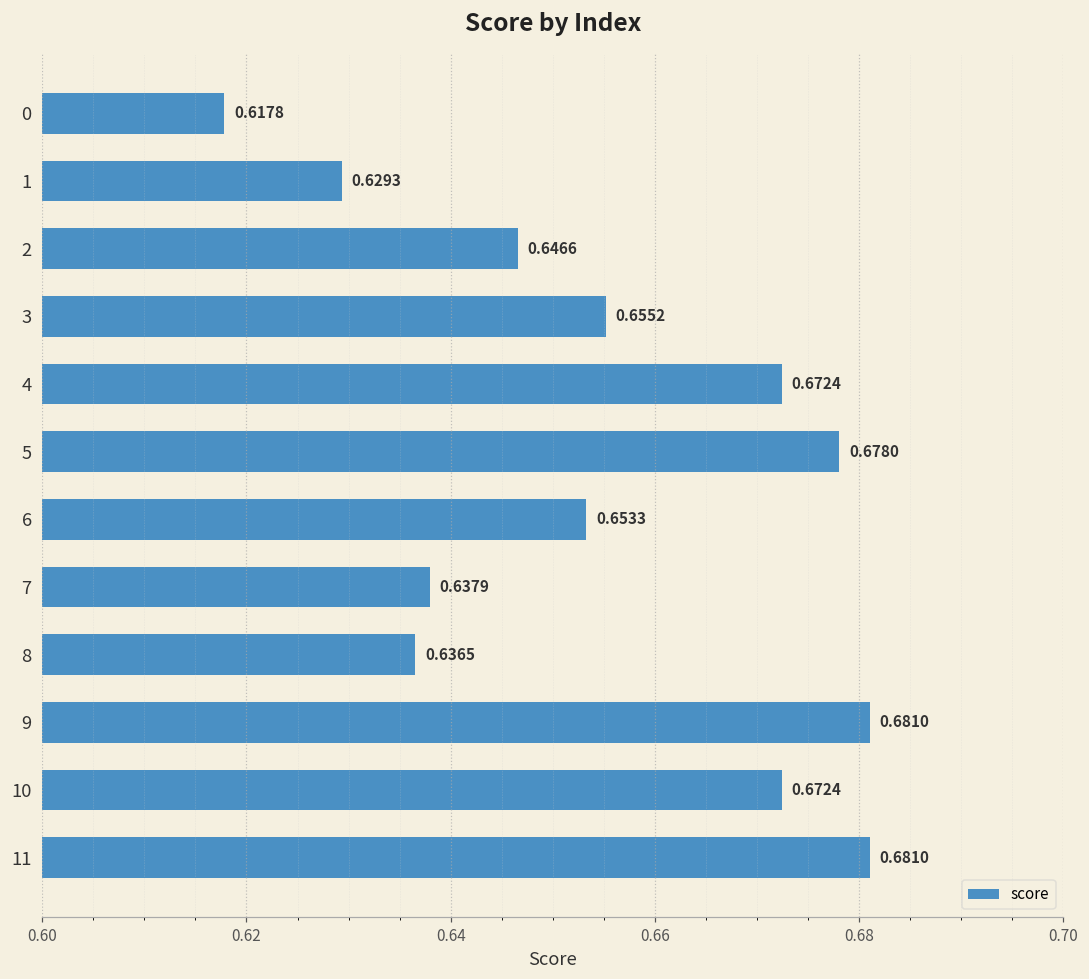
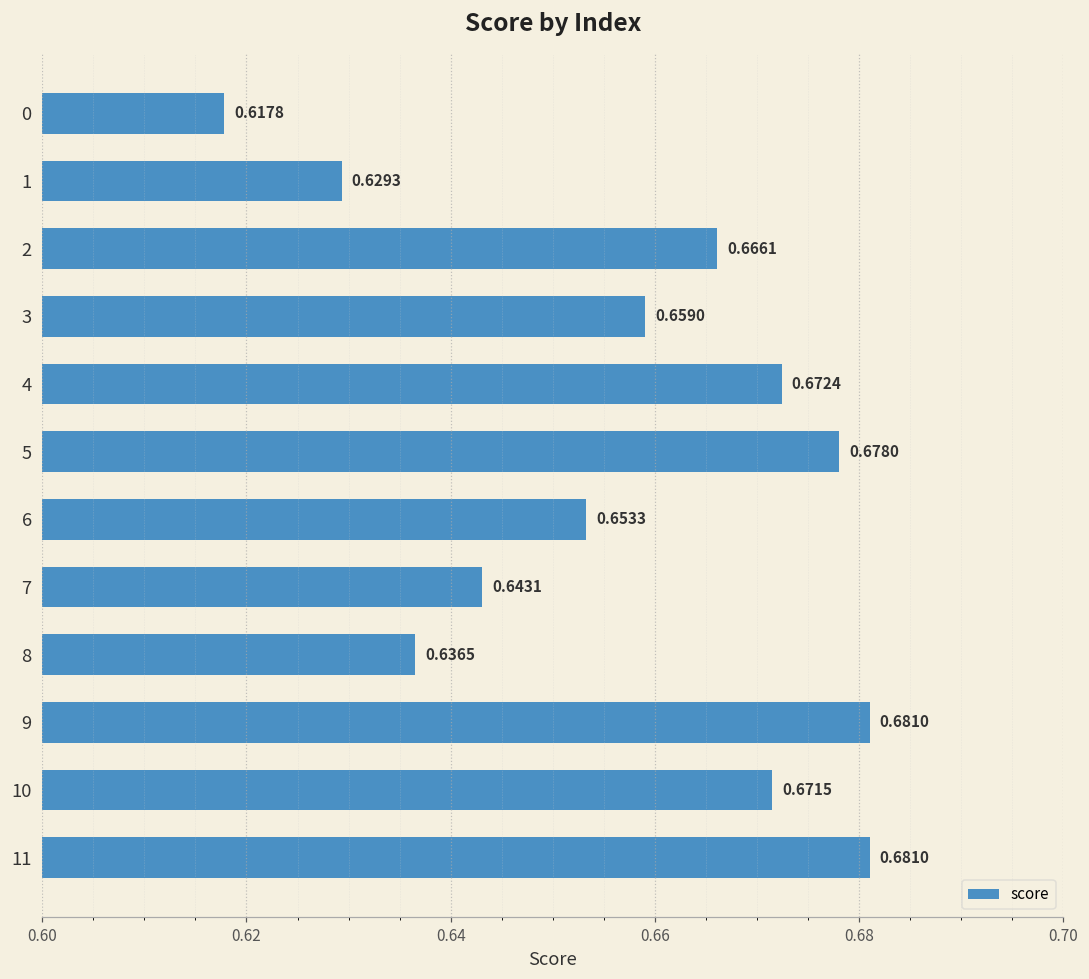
  {
    "0": 0.6178,
    "1": 0.6293,
-   "2": 0.6466,
-   "3": 0.6552,
+   "2": 0.6661,
+   "3": 0.6590,
    "4": 0.6724,
    "5": 0.6780,
    "6": 0.6533,
-   "7": 0.6379,
+   "7": 0.6431,
    "8": 0.6365,
    "9": 0.6810,
-   "10": 0.6724,
+   "10": 0.6715,
    "11": 0.6810
  }
